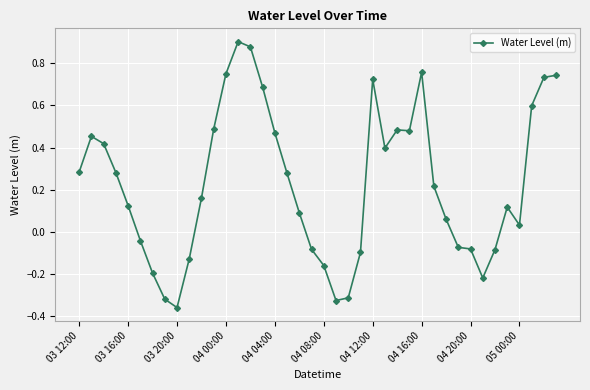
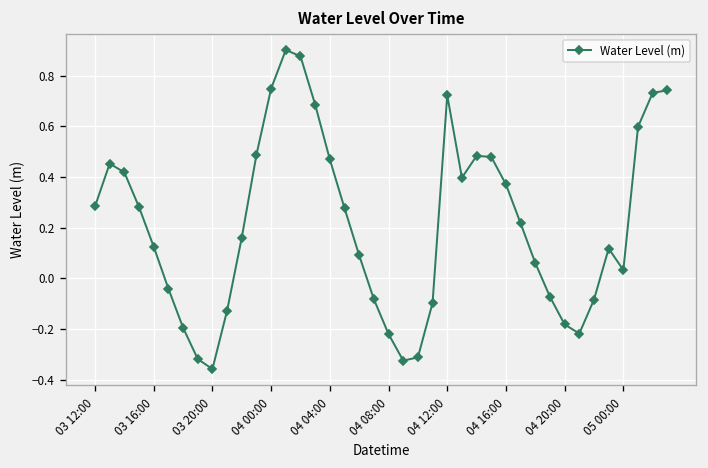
  {
    "03 12:00": 0.28,
    "03 16:00": 0.12,
    "03 20:00": -0.36,
    "04 00:00": 0.75,
    "04 04:00": 0.47,
-   "04 08:00": -0.16,
+   "04 08:00": -0.22,
    "04 12:00": 0.72,
-   "04 16:00": 0.76,
-   "04 20:00": -0.08,
+   "04 16:00": 0.37,
+   "04 20:00": -0.18,
    "05 00:00": 0.03
  }
